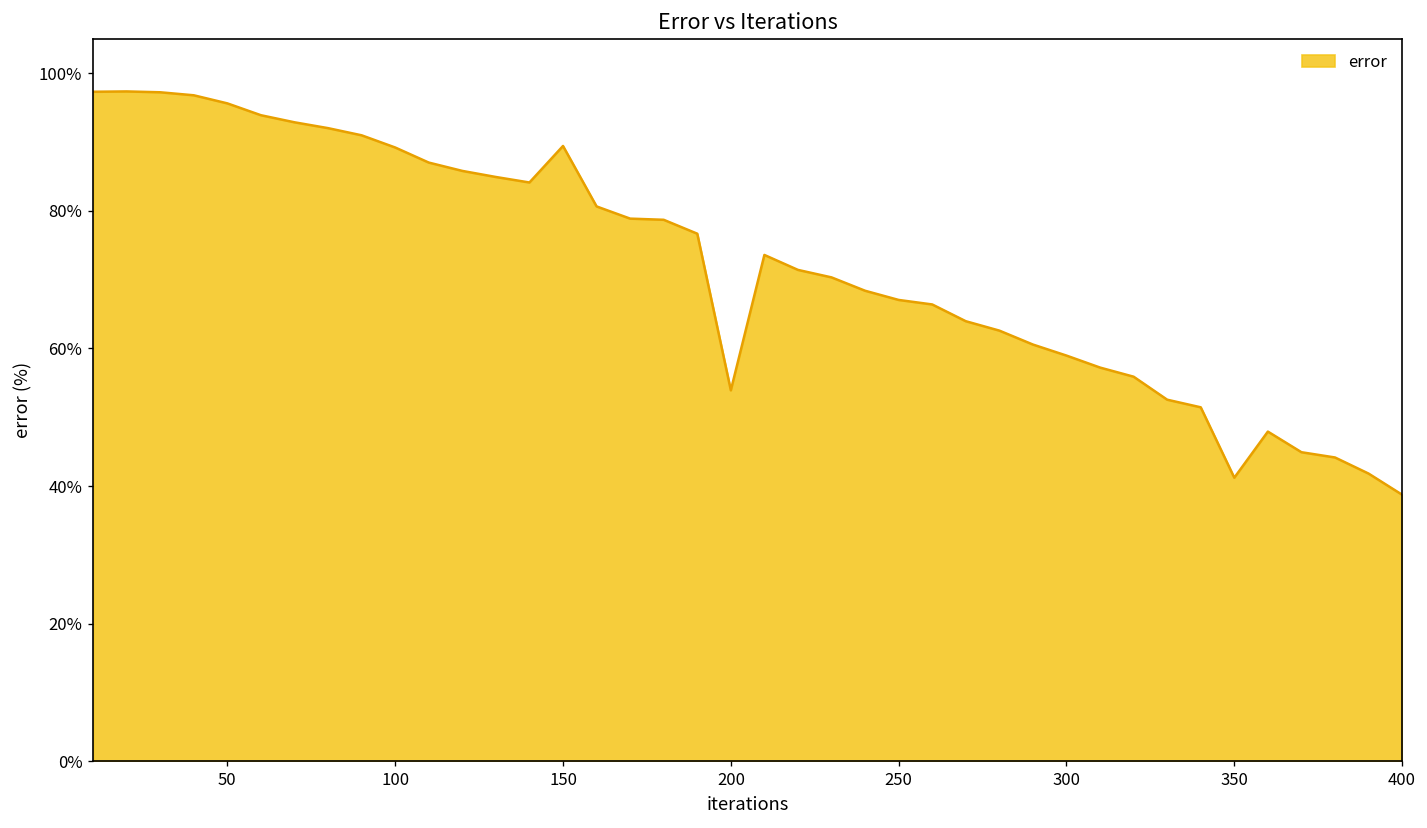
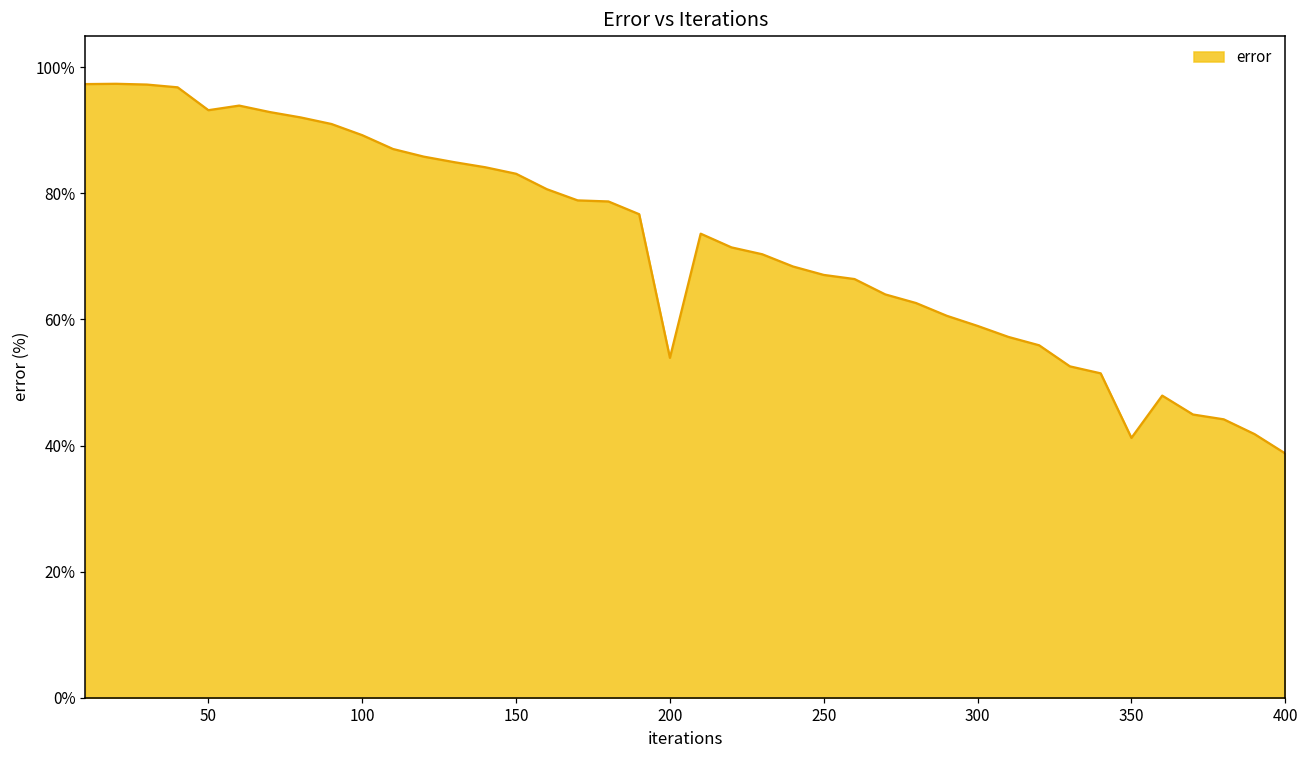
  {
-   "50": "96%",
+   "50": "93%",
    "100": "89%",
-   "150": "89%",
+   "150": "83%",
    "200": "54%",
    "250": "67%",
    "300": "59%",
    "350": "41%",
    "400": "39%"
  }
